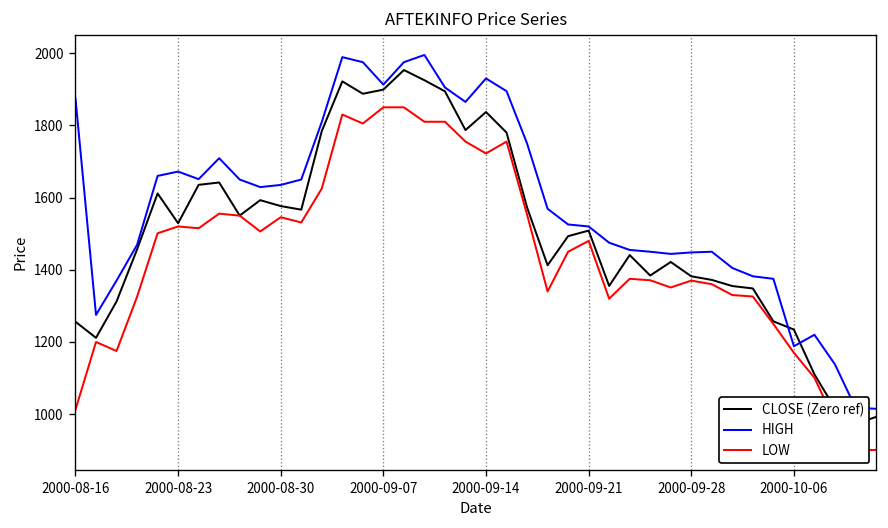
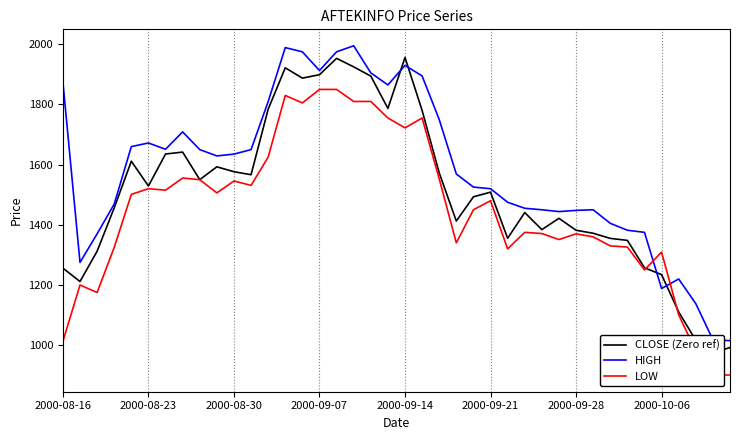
  {
    "CLOSE (Zero ref)": {
      "2000-08-16": 1260,
      "2000-08-23": 1530,
      "2000-08-30": 1580,
      "2000-09-07": 1900,
-     "2000-09-14": 1840,
+     "2000-09-14": 1960,
      "2000-09-21": 1510,
      "2000-09-28": 1380,
      "2000-10-06": 1230
    },
    "HIGH": {
      "2000-08-16": 1870,
      "2000-08-23": 1670,
      "2000-08-30": 1640,
      "2000-09-07": 1910,
      "2000-09-14": 1930,
      "2000-09-21": 1520,
      "2000-09-28": 1450,
      "2000-10-06": 1190
    },
    "LOW": {
      "2000-08-16": 1010,
      "2000-08-23": 1520,
      "2000-08-30": 1550,
      "2000-09-07": 1850,
      "2000-09-14": 1720,
      "2000-09-21": 1480,
      "2000-09-28": 1370,
-     "2000-10-06": 1170
+     "2000-10-06": 1310
    }
  }
